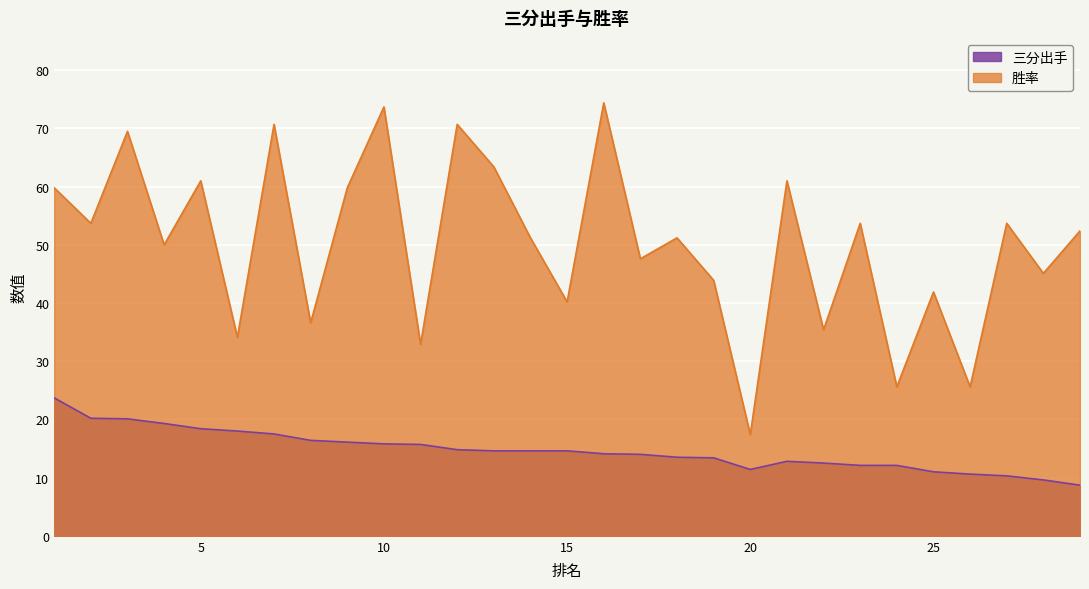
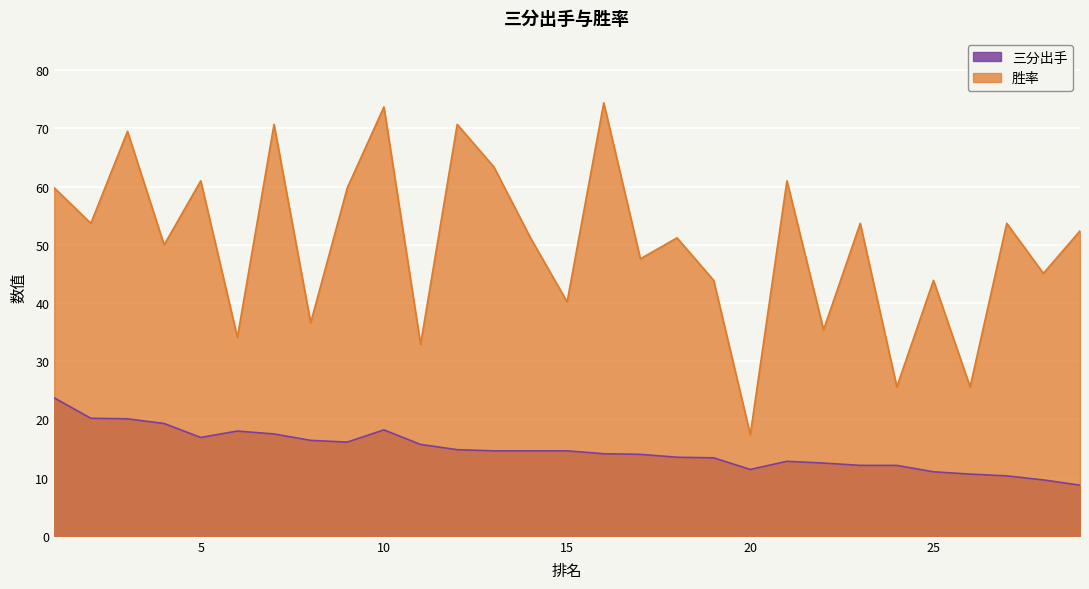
  {
    "三分出手": {
-     "5": 18,
-     "10": 16,
+     "5": 17,
+     "10": 18,
      "15": 15,
      "20": 11,
      "25": 11
    },
    "胜率": {
      "5": 61,
      "10": 74,
      "15": 40,
      "20": 17,
-     "25": 42
+     "25": 44
    }
  }
